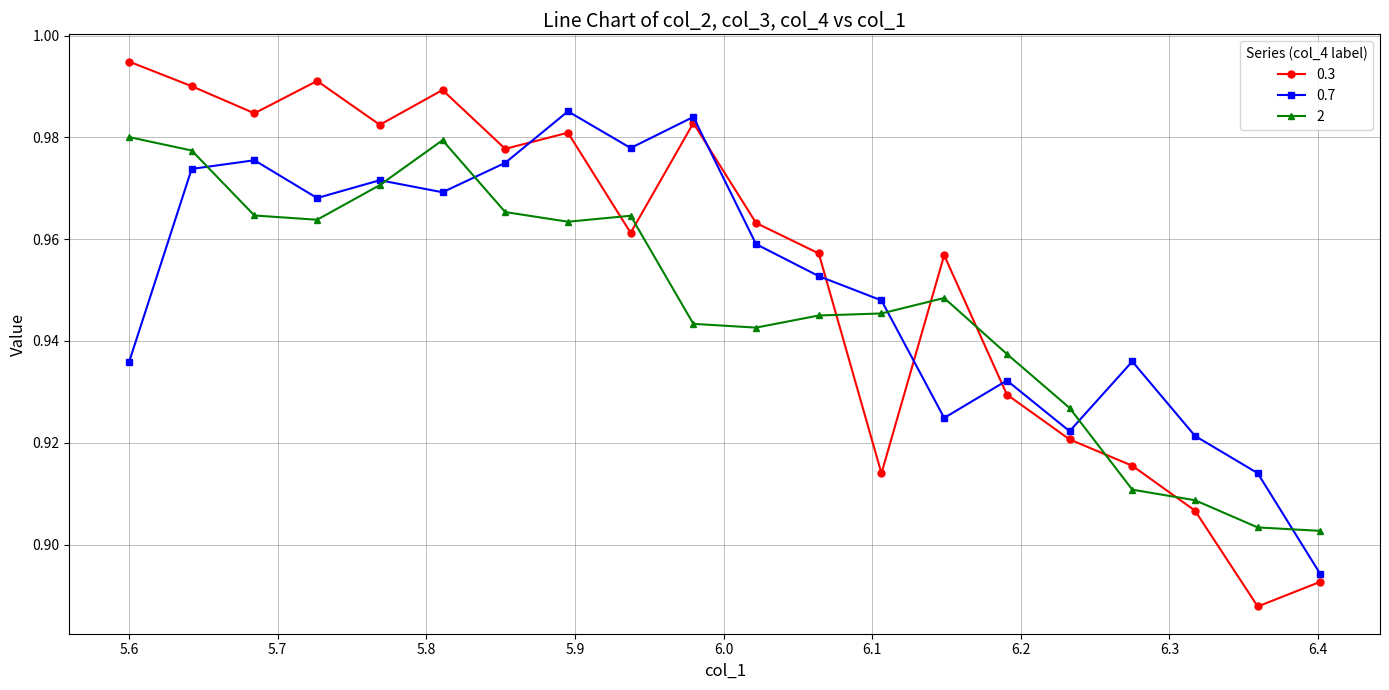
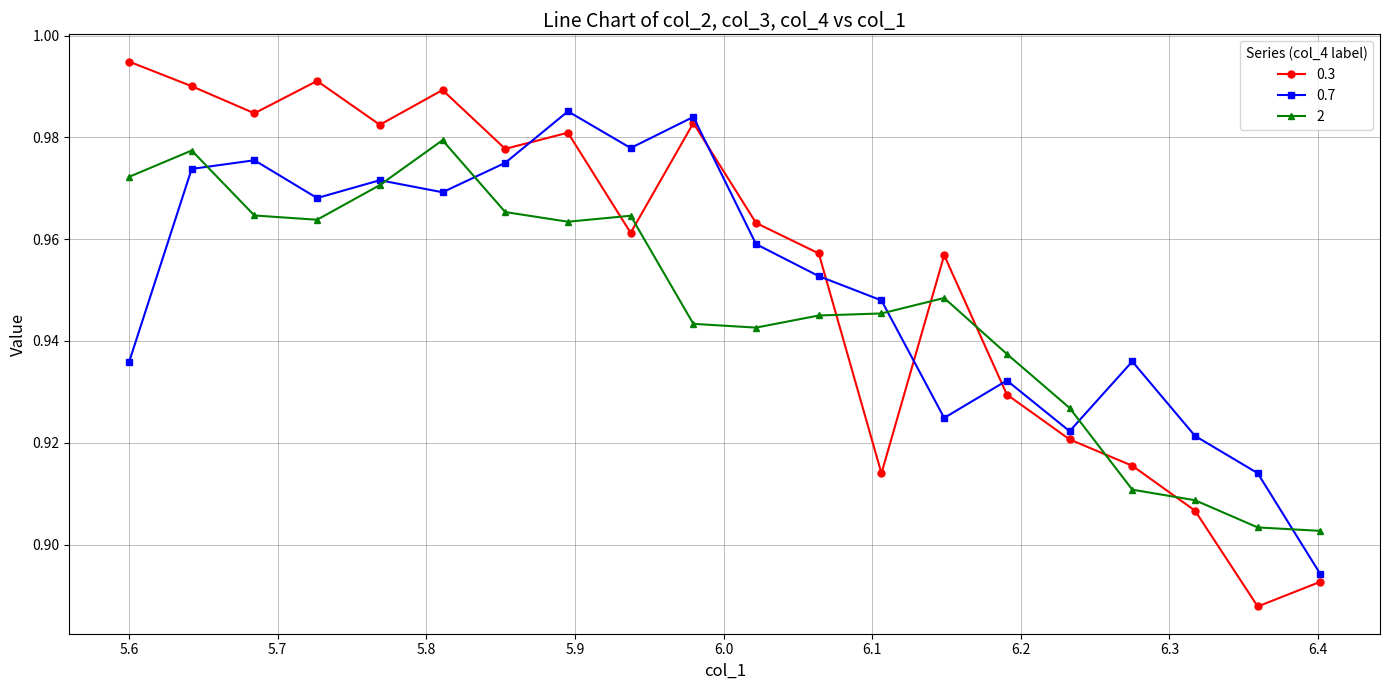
  {
    "0.3": {
      "5.6": 0.995
    },
    "0.7": {
      "5.6": 0.936
    },
    "2": {
-     "5.6": 0.980
+     "5.6": 0.972
    }
  }
